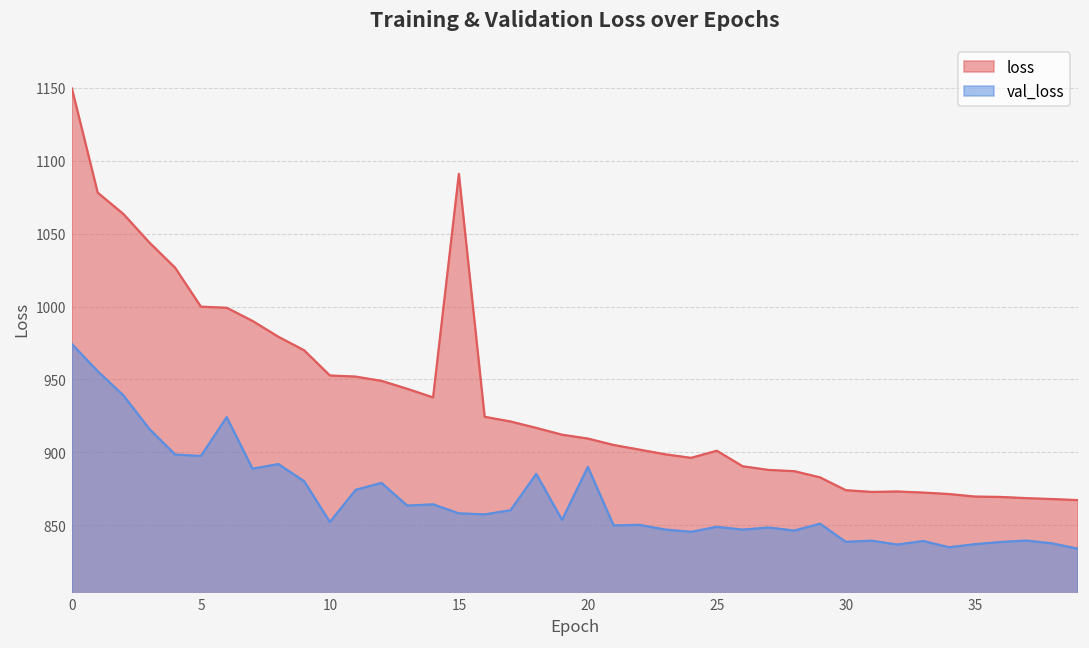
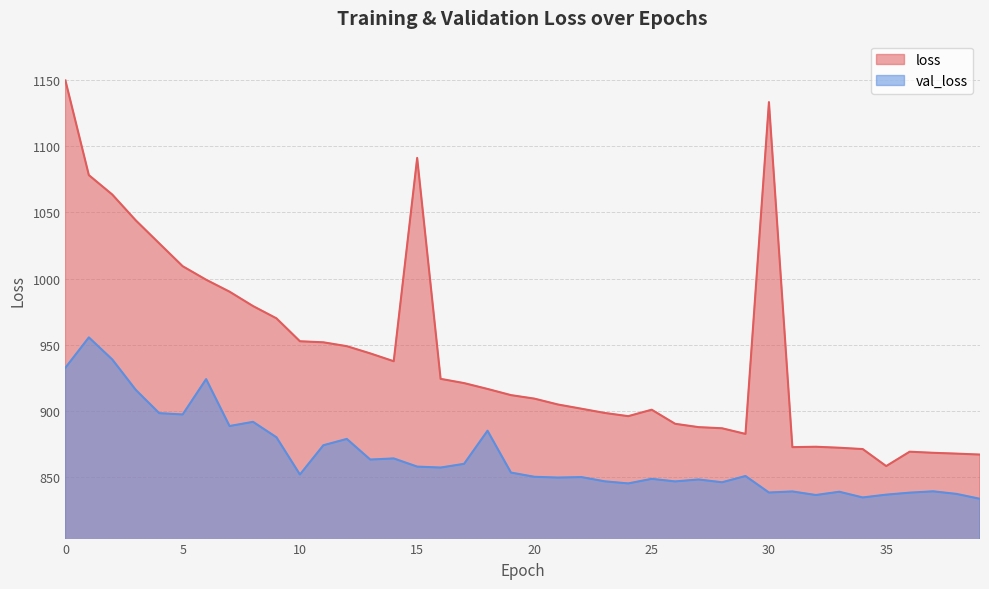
  {
    "loss": {
      "0": 1150,
-     "5": 1000,
+     "5": 1009,
      "10": 953,
      "15": 1091,
      "20": 909,
      "25": 901,
-     "30": 874,
-     "35": 870
+     "30": 1133,
+     "35": 859
    },
    "val_loss": {
-     "0": 974,
+     "0": 933,
      "5": 897,
      "10": 852,
      "15": 858,
-     "20": 890,
+     "20": 850,
      "25": 849,
      "30": 839,
      "35": 837
    }
  }
